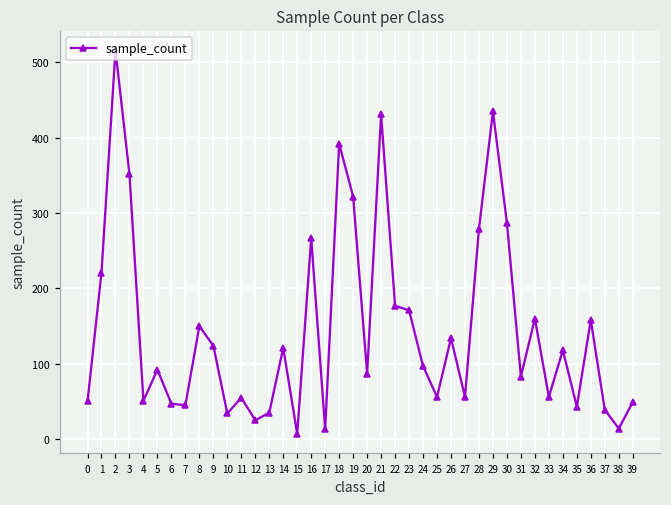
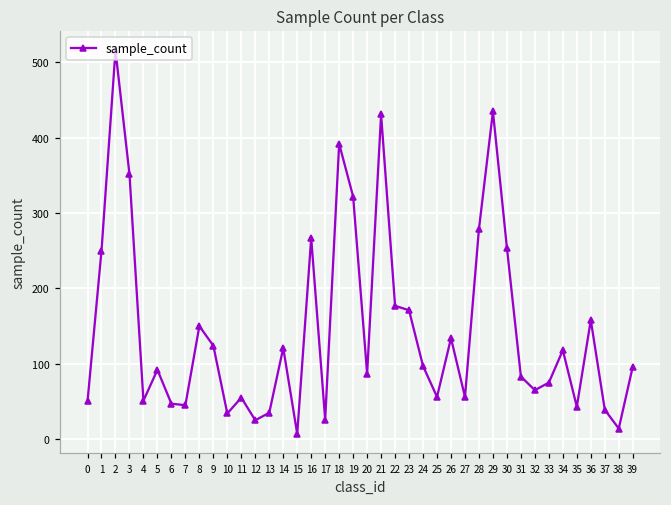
  {
    "0": 50,
-   "1": 220,
+   "1": 250,
    "3": 350,
    "4": 50,
    "5": 90,
    "6": 50,
    "7": 50,
    "8": 150,
    "9": 120,
    "10": 30,
    "11": 60,
    "12": 30,
    "13": 40,
    "14": 120,
    "15": 10,
    "16": 270,
-   "17": 10,
+   "17": 30,
    "18": 390,
    "19": 320,
    "20": 90,
    "21": 430,
    "22": 180,
    "23": 170,
    "24": 100,
    "25": 60,
    "26": 130,
    "27": 60,
    "28": 280,
    "29": 440,
-   "30": 290,
+   "30": 250,
    "31": 80,
-   "32": 160,
-   "33": 60,
+   "32": 70,
+   "33": 80,
    "34": 120,
    "35": 40,
    "36": 160,
    "37": 40,
    "38": 10,
-   "39": 50
+   "39": 100
  }
